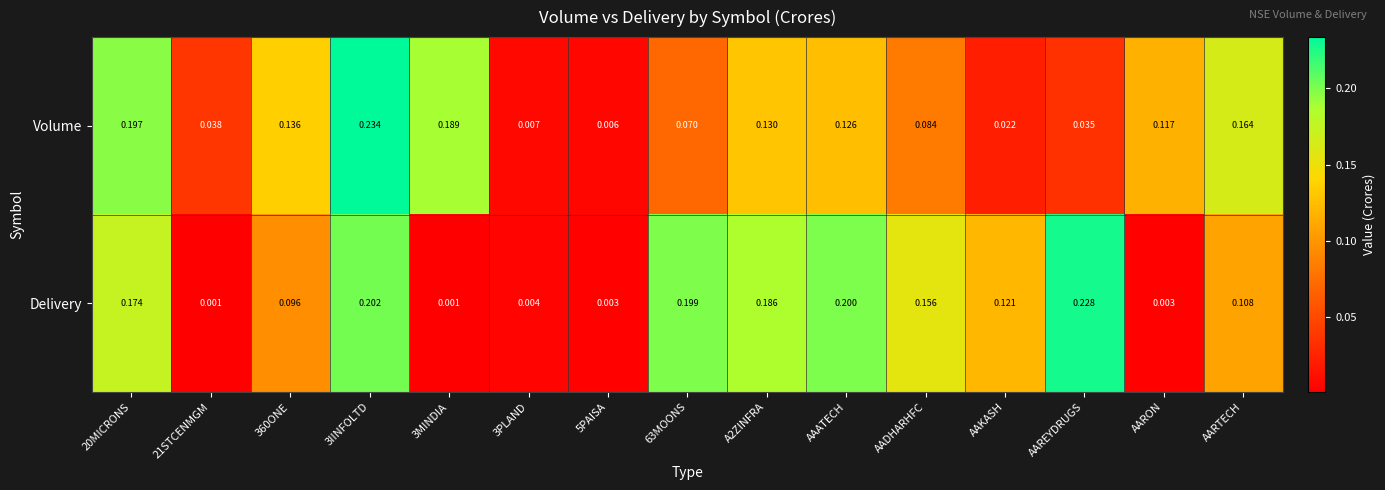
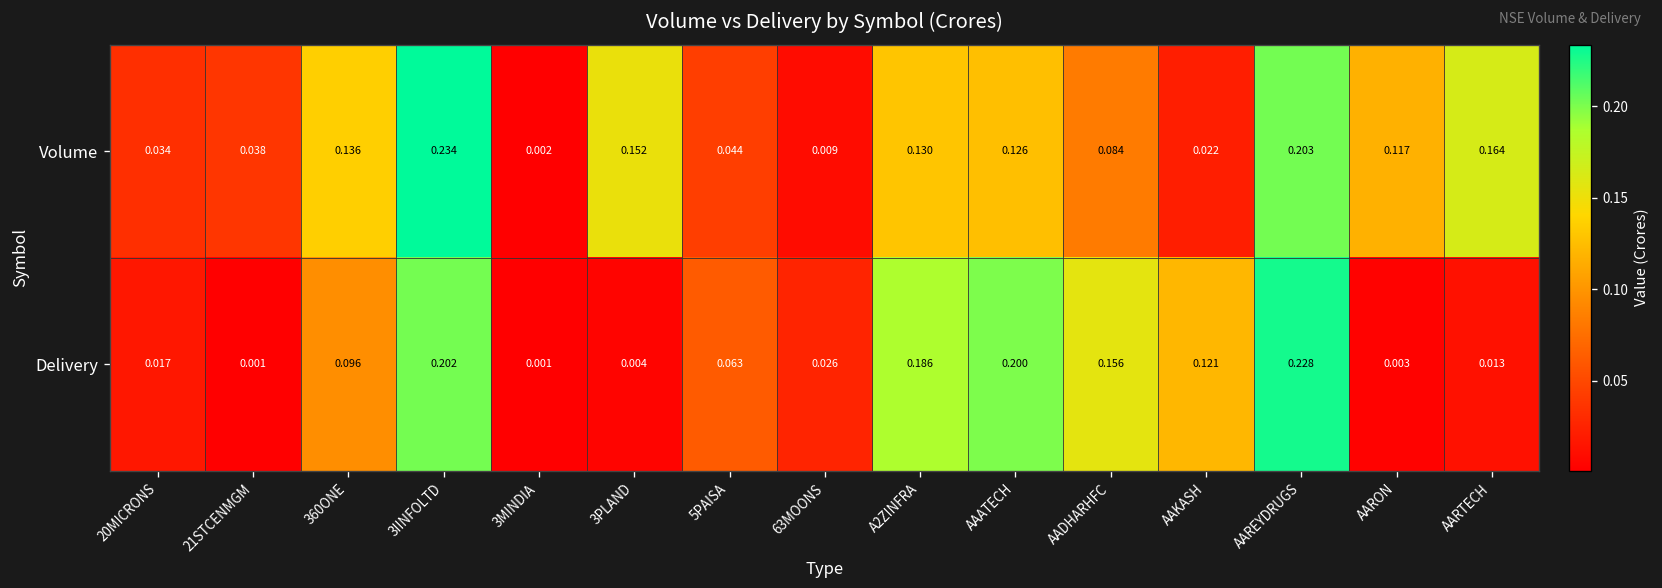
  {
    "Volume": {
-     "20MICRONS": 0.197,
+     "20MICRONS": 0.034,
      "21STCENMGM": 0.038,
      "360ONE": 0.136,
      "3IINFOLTD": 0.234,
-     "3MINDIA": 0.189,
-     "3PLAND": 0.007,
-     "5PAISA": 0.006,
-     "63MOONS": 0.070,
+     "3MINDIA": 0.002,
+     "3PLAND": 0.152,
+     "5PAISA": 0.044,
+     "63MOONS": 0.009,
      "A2ZINFRA": 0.130,
      "AAATECH": 0.126,
      "AADHARHFC": 0.084,
      "AAKASH": 0.022,
-     "AAREYDRUGS": 0.035,
+     "AAREYDRUGS": 0.203,
      "AARON": 0.117,
      "AARTECH": 0.164
    },
    "Delivery": {
-     "20MICRONS": 0.174,
+     "20MICRONS": 0.017,
      "21STCENMGM": 0.001,
      "360ONE": 0.096,
      "3IINFOLTD": 0.202,
      "3MINDIA": 0.001,
      "3PLAND": 0.004,
-     "5PAISA": 0.003,
-     "63MOONS": 0.199,
+     "5PAISA": 0.063,
+     "63MOONS": 0.026,
      "A2ZINFRA": 0.186,
      "AAATECH": 0.200,
      "AADHARHFC": 0.156,
      "AAKASH": 0.121,
      "AAREYDRUGS": 0.228,
      "AARON": 0.003,
-     "AARTECH": 0.108
+     "AARTECH": 0.013
    }
  }
